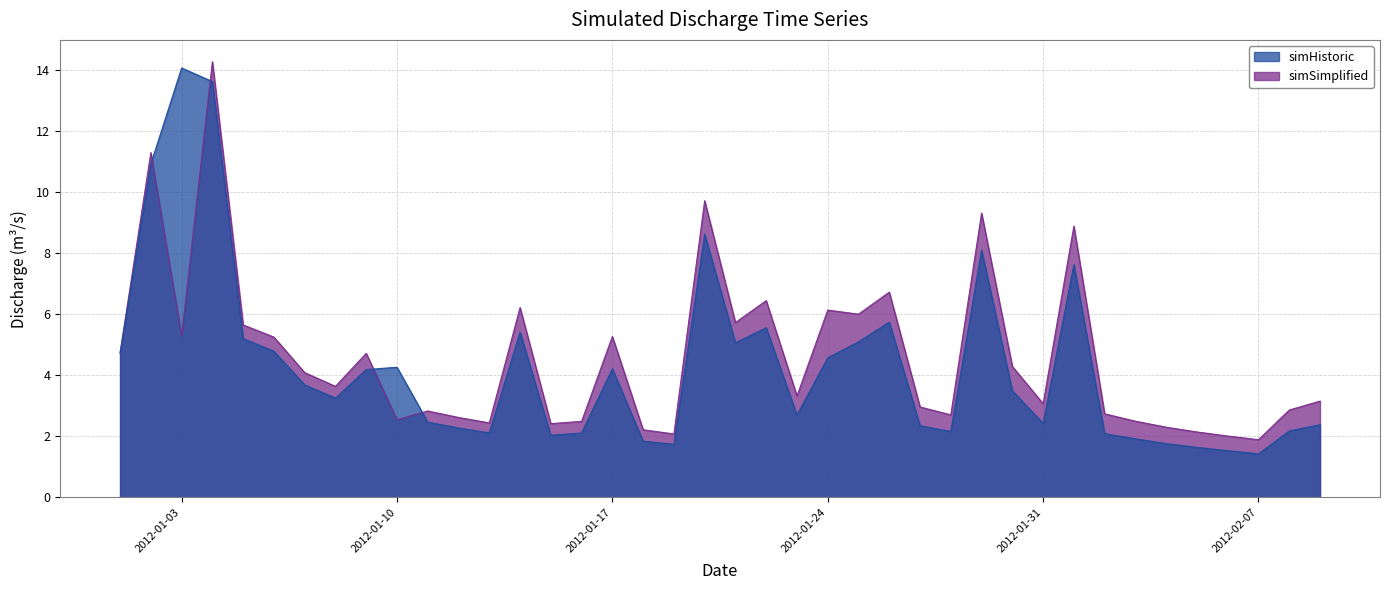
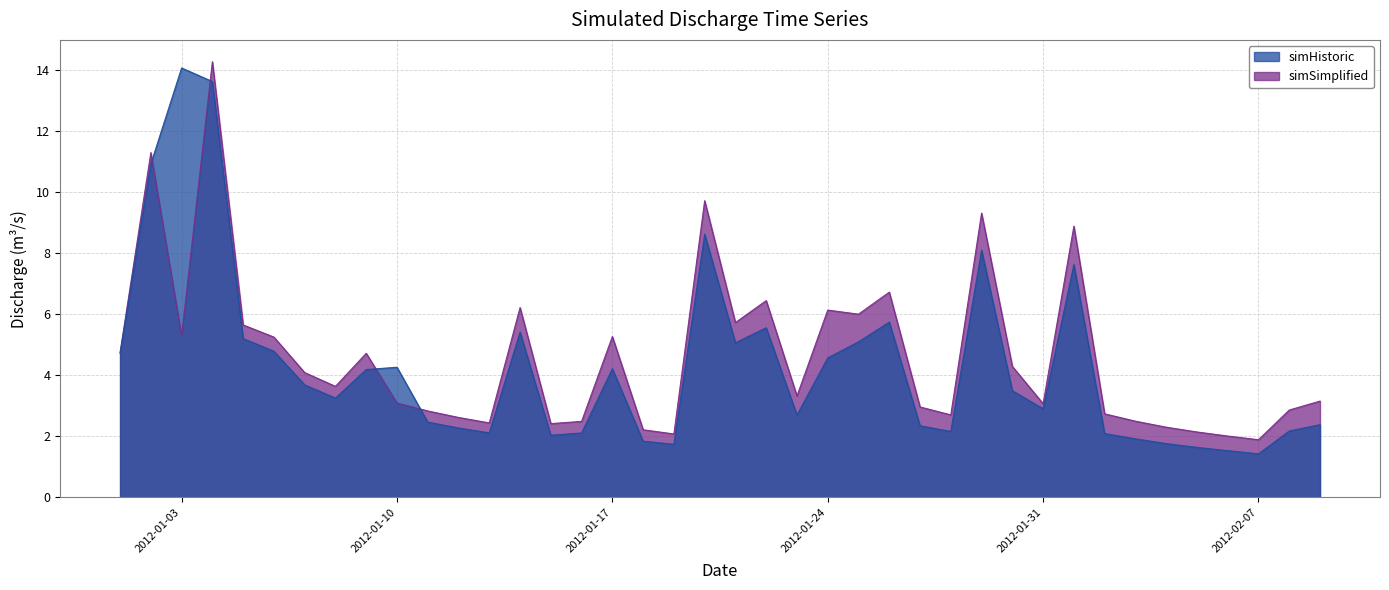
  {
    "simSimplified": {
      "2012-01-03": 5.3,
-     "2012-01-10": 2.5,
+     "2012-01-10": 3.1,
      "2012-01-17": 5.3,
      "2012-01-24": 6.1,
      "2012-01-31": 3.1,
      "2012-02-07": 1.9
    },
    "simHistoric": {
      "2012-01-03": 14.1,
      "2012-01-10": 4.3,
      "2012-01-17": 4.2,
      "2012-01-24": 4.6,
-     "2012-01-31": 2.4,
+     "2012-01-31": 2.9,
      "2012-02-07": 1.4
    }
  }
